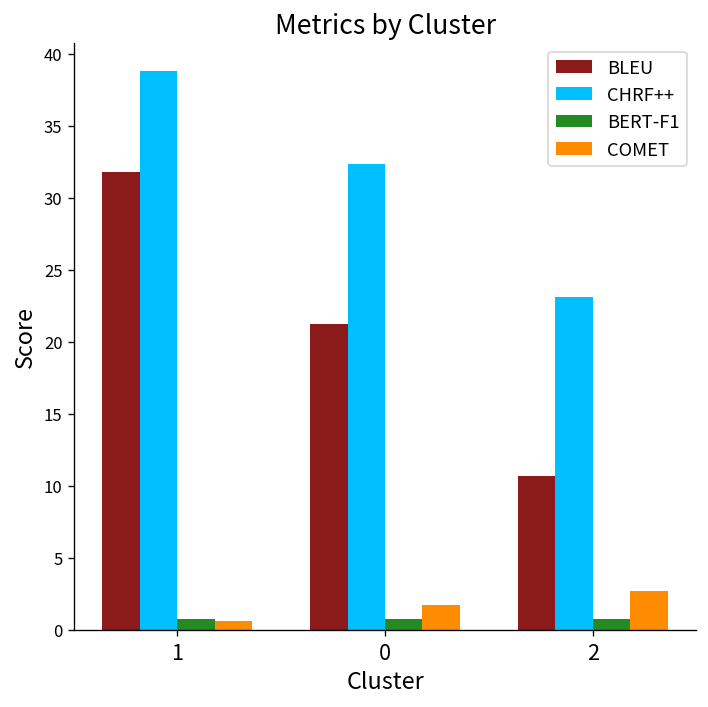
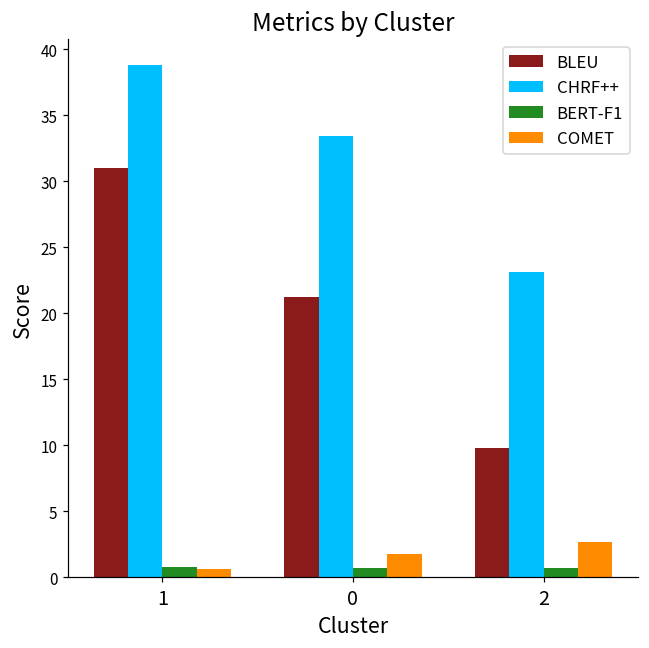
  {
    "BLEU": {
-     "1": 31.8,
+     "1": 31.0,
      "0": 21.3,
-     "2": 10.7
+     "2": 9.8
    },
    "CHRF++": {
      "1": 38.8,
-     "0": 32.4,
+     "0": 33.4,
      "2": 23.1
    },
    "BERT-F1": {
      "1": 0.8,
      "0": 0.7,
      "2": 0.7
    },
    "COMET": {
      "1": 0.6,
      "0": 1.8,
      "2": 2.7
    }
  }
